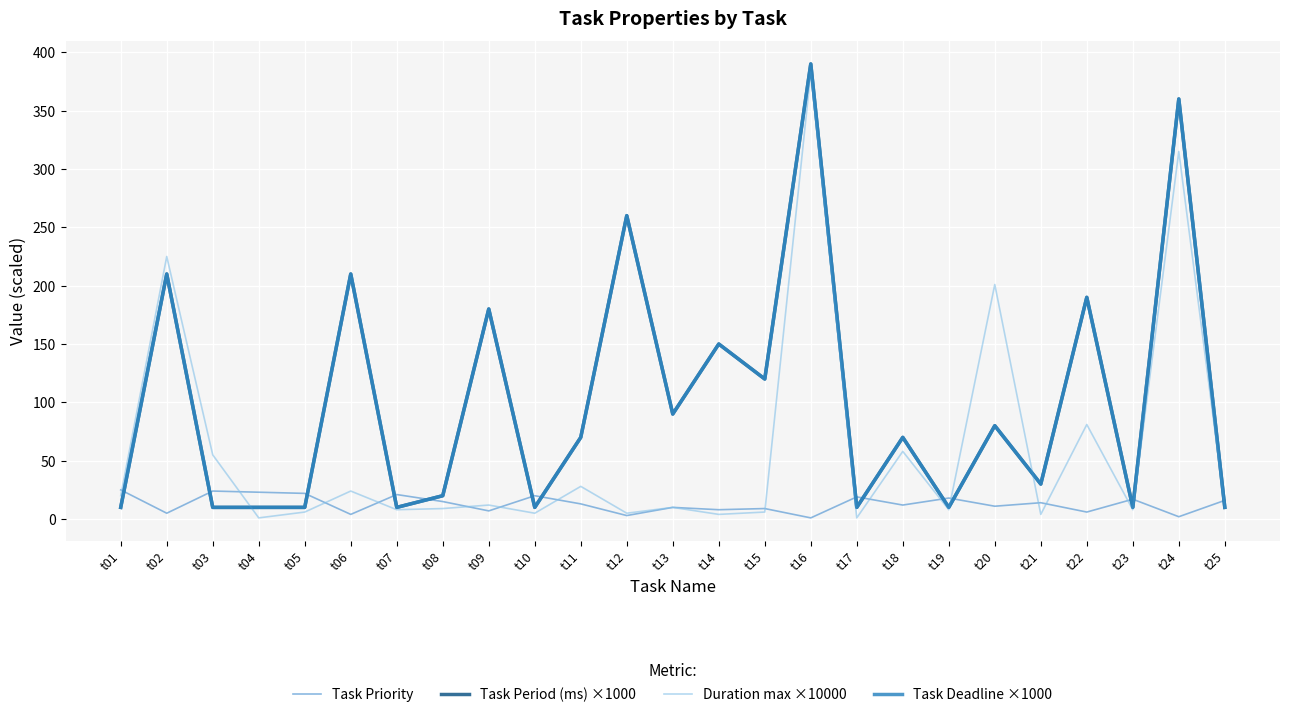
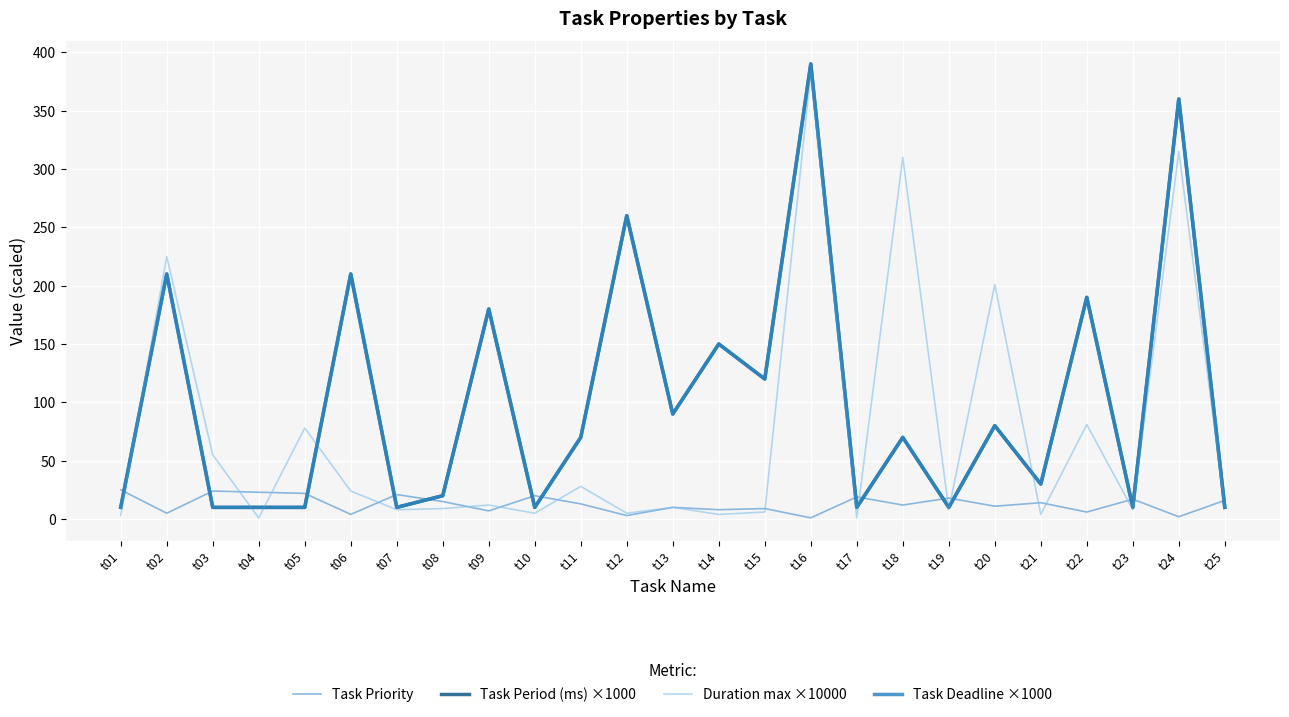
  {
    "Duration max ×10000": {
-     "t01": 20,
+     "t01": 3,
      "t02": 225,
      "t03": 55,
      "t04": 1,
-     "t05": 6,
+     "t05": 78,
      "t06": 24,
      "t08": 9,
      "t09": 12,
      "t10": 5,
      "t11": 28,
      "t14": 4,
      "t15": 6,
      "t16": 383,
      "t17": 1,
-     "t18": 58,
+     "t18": 310,
      "t20": 201,
      "t21": 4,
      "t22": 81,
      "t24": 315
    }
  }
